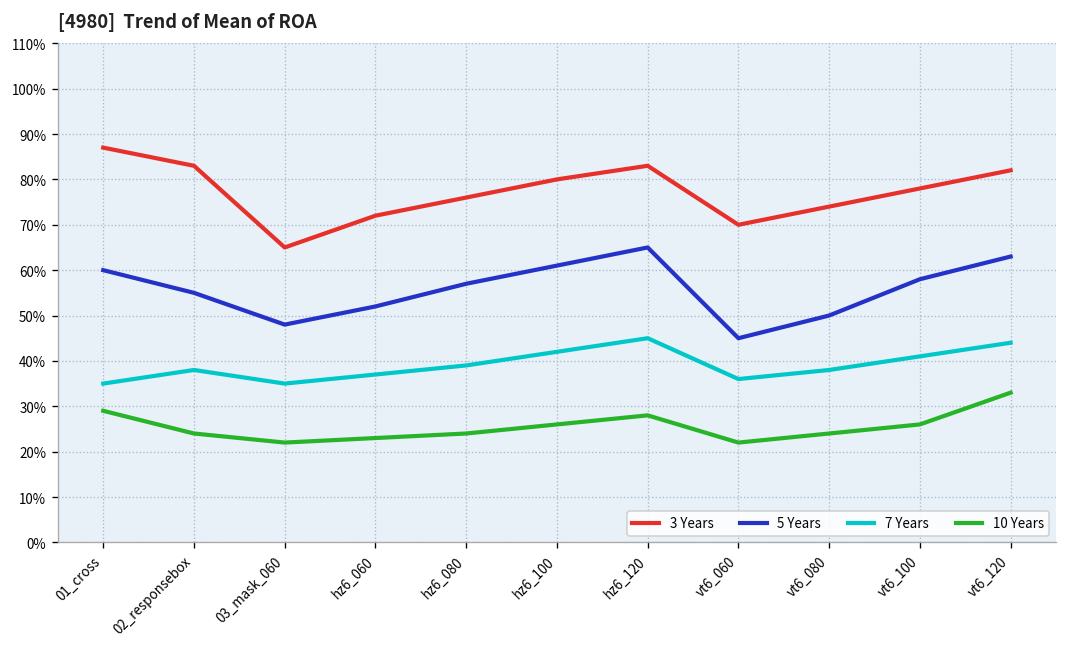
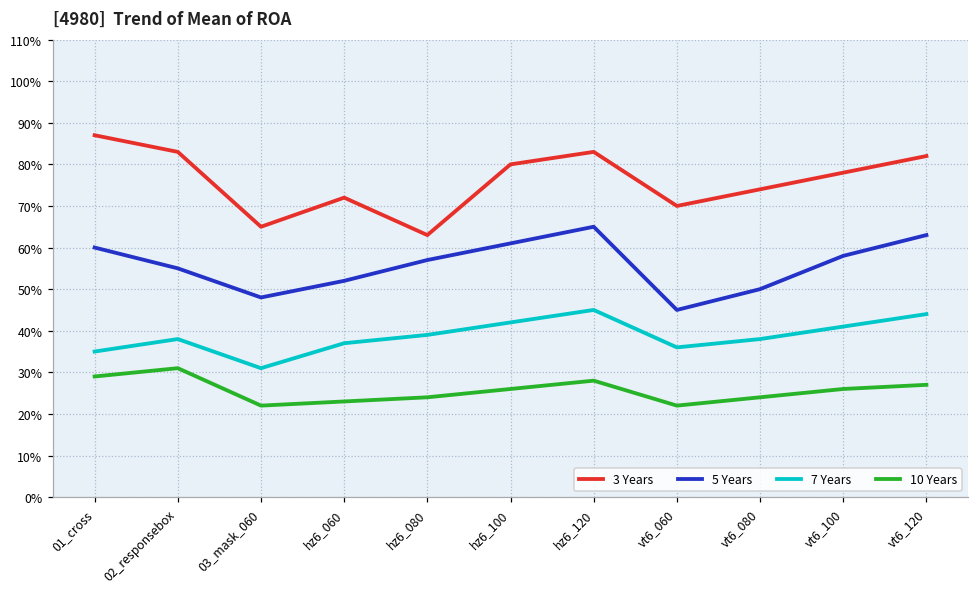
  {
    "3 Years": {
      "01_cross": "87%",
      "02_responsebox": "83%",
      "03_mask_060": "65%",
      "hz6_060": "72%",
-     "hz6_080": "76%",
+     "hz6_080": "63%",
      "hz6_100": "80%",
      "hz6_120": "83%",
      "vt6_060": "70%",
      "vt6_080": "74%",
      "vt6_100": "78%",
      "vt6_120": "82%"
    },
    "5 Years": {
      "01_cross": "60%",
      "02_responsebox": "55%",
      "03_mask_060": "48%",
      "hz6_060": "52%",
      "hz6_080": "57%",
      "hz6_100": "61%",
      "hz6_120": "65%",
      "vt6_060": "45%",
      "vt6_080": "50%",
      "vt6_100": "58%",
      "vt6_120": "63%"
    },
    "7 Years": {
      "01_cross": "35%",
      "02_responsebox": "38%",
-     "03_mask_060": "35%",
+     "03_mask_060": "31%",
      "hz6_060": "37%",
      "hz6_080": "39%",
      "hz6_100": "42%",
      "hz6_120": "45%",
      "vt6_060": "36%",
      "vt6_080": "38%",
      "vt6_100": "41%",
      "vt6_120": "44%"
    },
    "10 Years": {
      "01_cross": "29%",
-     "02_responsebox": "24%",
+     "02_responsebox": "31%",
      "03_mask_060": "22%",
      "hz6_060": "23%",
      "hz6_080": "24%",
      "hz6_100": "26%",
      "hz6_120": "28%",
      "vt6_060": "22%",
      "vt6_080": "24%",
      "vt6_100": "26%",
-     "vt6_120": "33%"
+     "vt6_120": "27%"
    }
  }
